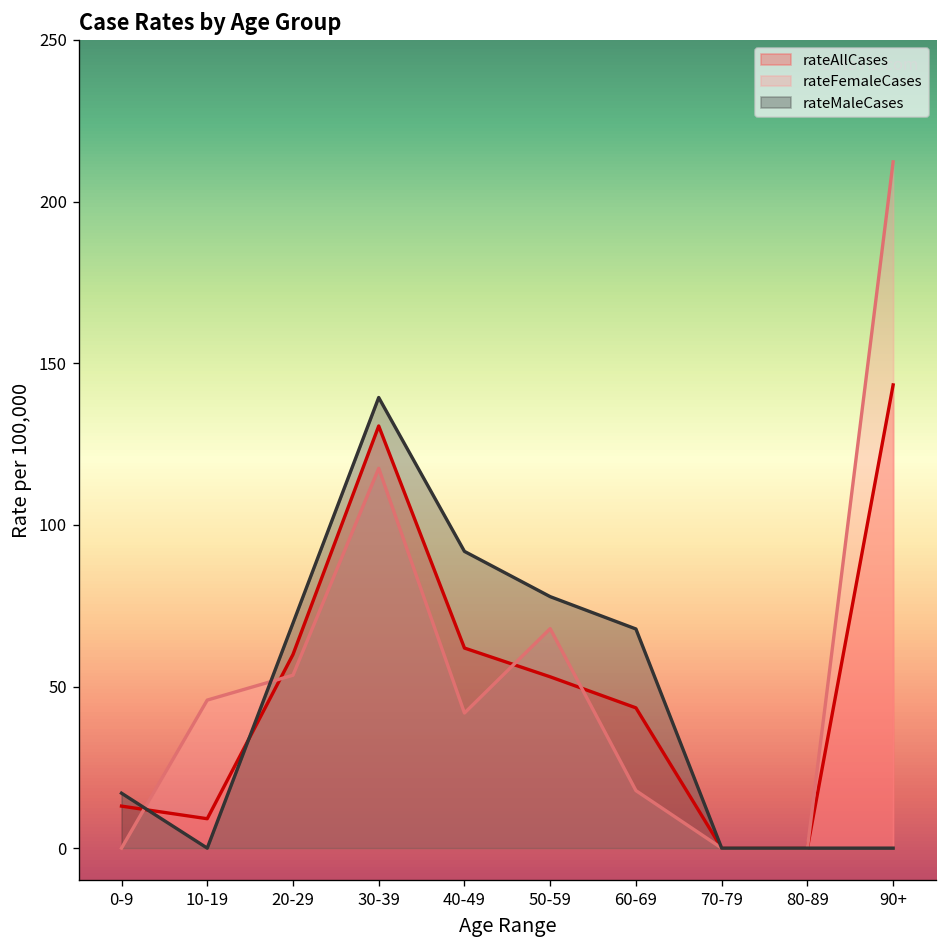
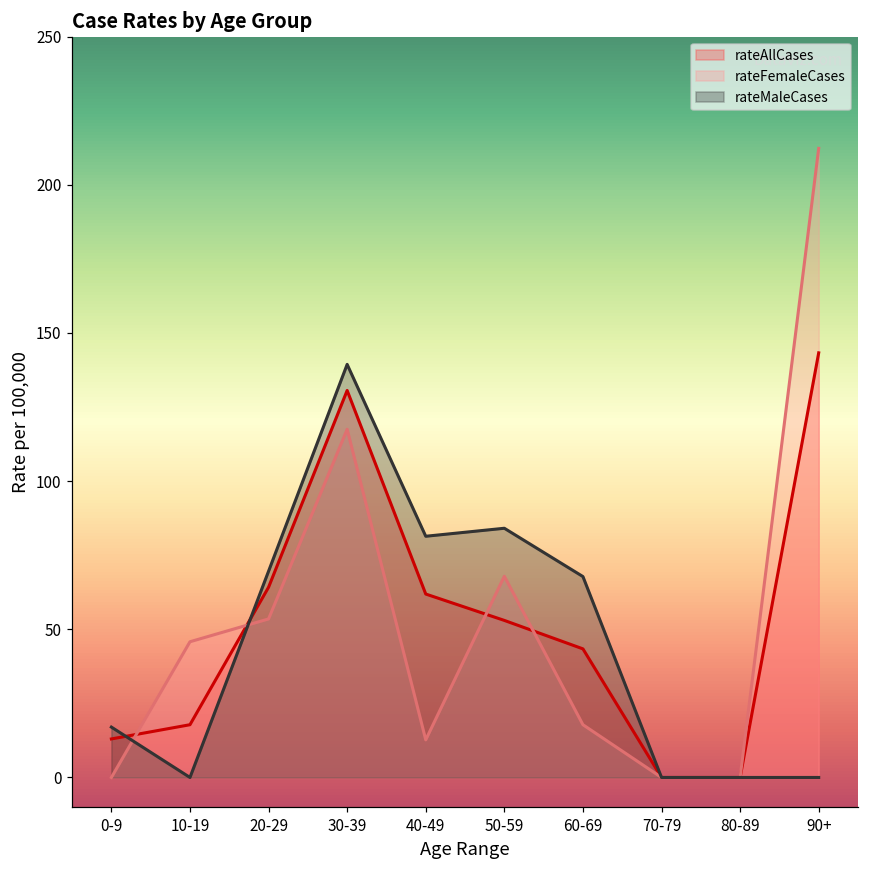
  {
    "rateAllCases": {
      "0-9": 13,
-     "10-19": 9,
-     "20-29": 60,
+     "10-19": 18,
+     "20-29": 64,
      "30-39": 131,
      "40-49": 62,
      "50-59": 53,
      "60-69": 43,
      "90+": 143
    },
    "rateFemaleCases": {
      "0-9": 0,
      "10-19": 46,
      "20-29": 54,
      "30-39": 118,
-     "40-49": 42,
+     "40-49": 13,
      "50-59": 68,
      "60-69": 18,
      "90+": 212
    },
    "rateMaleCases": {
      "0-9": 17,
      "10-19": 0,
      "20-29": 70,
      "30-39": 139,
-     "40-49": 92,
-     "50-59": 78,
+     "40-49": 81,
+     "50-59": 84,
      "60-69": 68,
      "90+": 0
    }
  }
